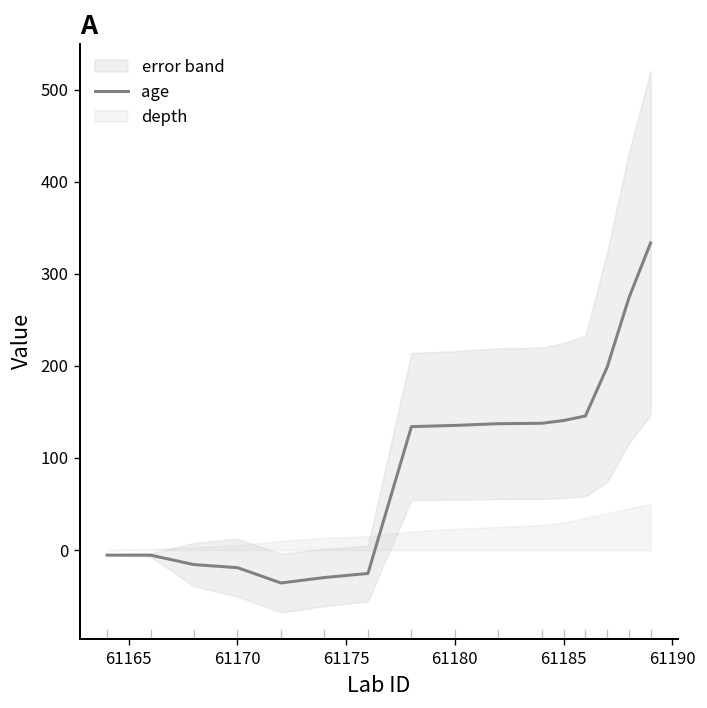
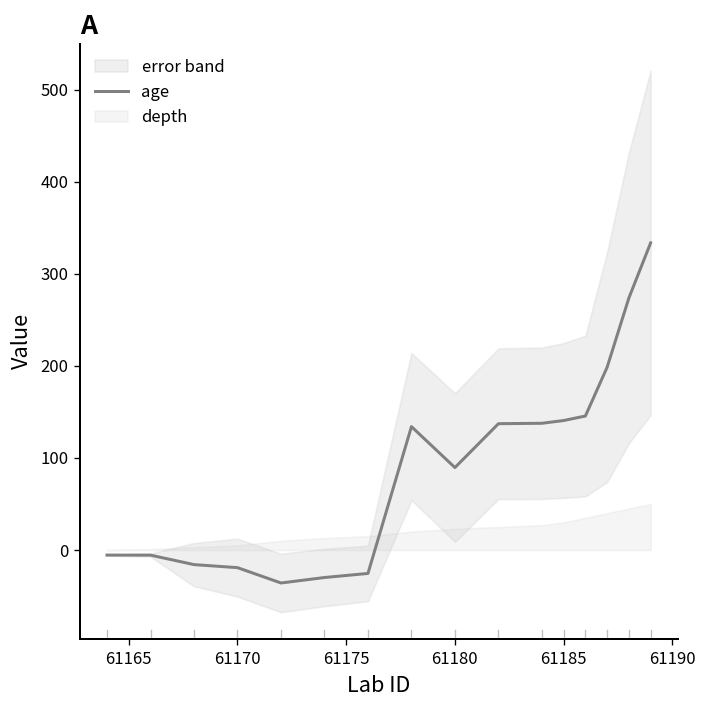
  {
    "age": {
      "61170": -20,
-     "61180": 140,
+     "61180": 90,
      "61185": 140
    }
  }
